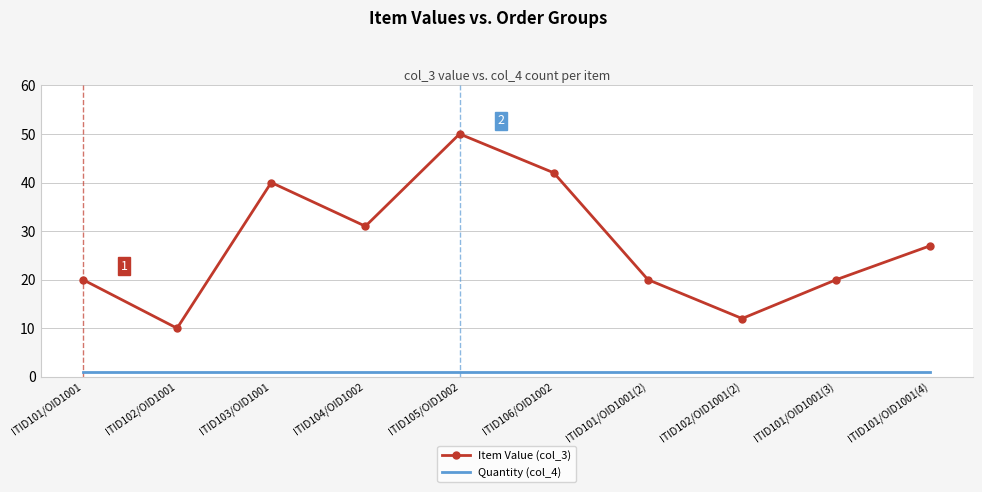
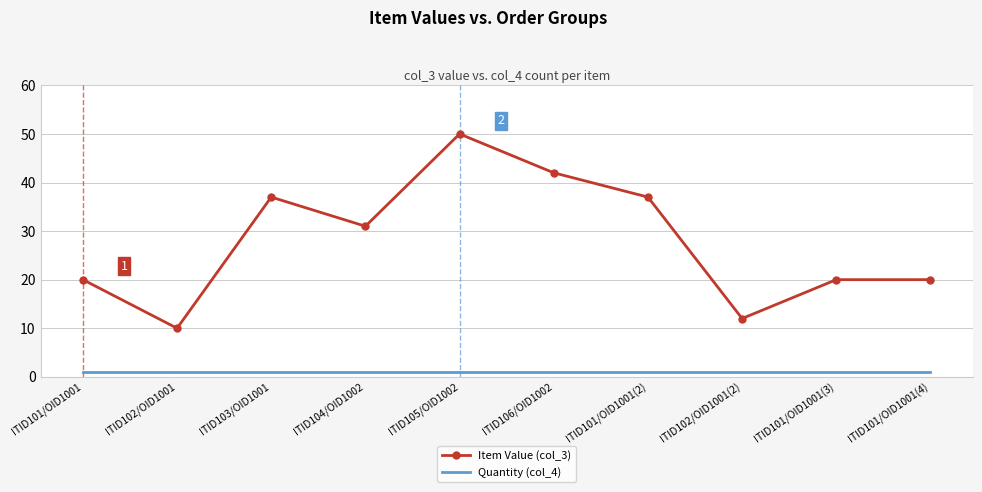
  {
    "Item Value (col_3)": {
      "ITID101/OID1001": 20,
      "ITID102/OID1001": 10,
-     "ITID103/OID1001": 40,
+     "ITID103/OID1001": 37,
      "ITID104/OID1002": 31,
      "ITID105/OID1002": 50,
      "ITID106/OID1002": 42,
-     "ITID101/OID1001(2)": 20,
+     "ITID101/OID1001(2)": 37,
      "ITID102/OID1001(2)": 12,
      "ITID101/OID1001(3)": 20,
-     "ITID101/OID1001(4)": 27
+     "ITID101/OID1001(4)": 20
    },
    "Quantity (col_4)": {
      "ITID101/OID1001": 1,
      "ITID102/OID1001": 1,
      "ITID103/OID1001": 1,
      "ITID104/OID1002": 1,
      "ITID105/OID1002": 1,
      "ITID106/OID1002": 1,
      "ITID101/OID1001(2)": 1,
      "ITID102/OID1001(2)": 1,
      "ITID101/OID1001(3)": 1,
      "ITID101/OID1001(4)": 1
    }
  }
